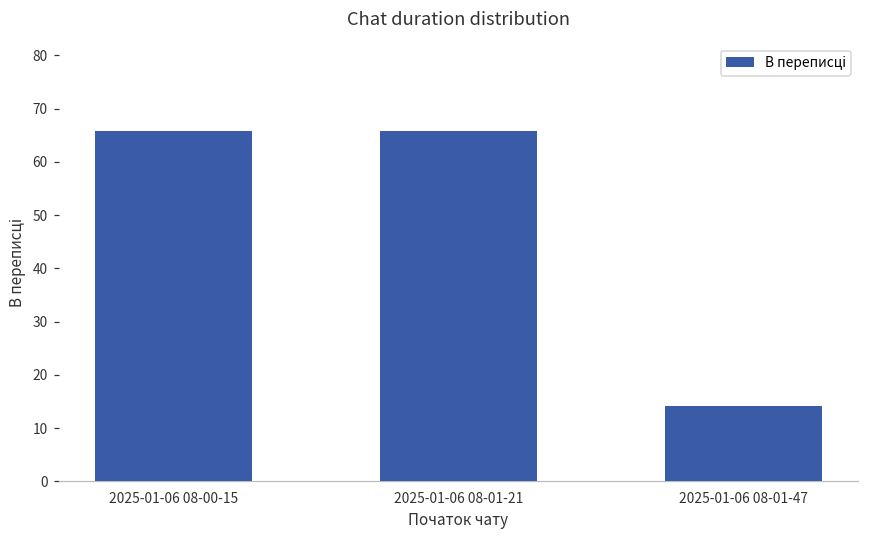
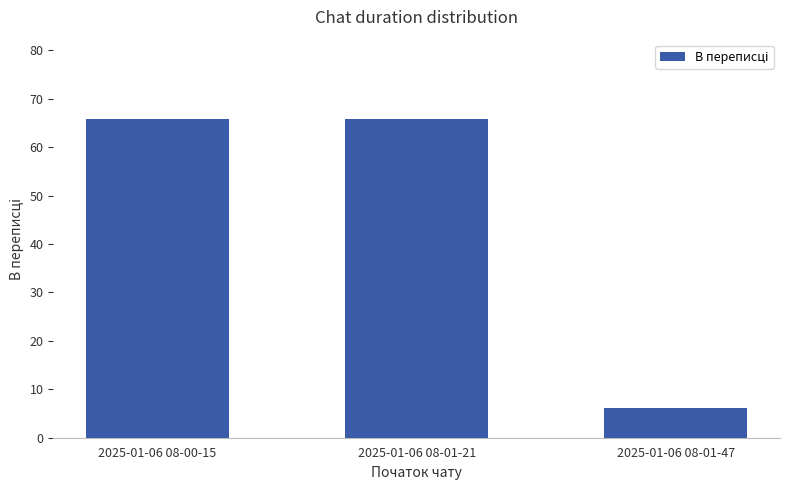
  {
    "2025-01-06 08-00-15": 66,
    "2025-01-06 08-01-21": 66,
-   "2025-01-06 08-01-47": 14
+   "2025-01-06 08-01-47": 6
  }
